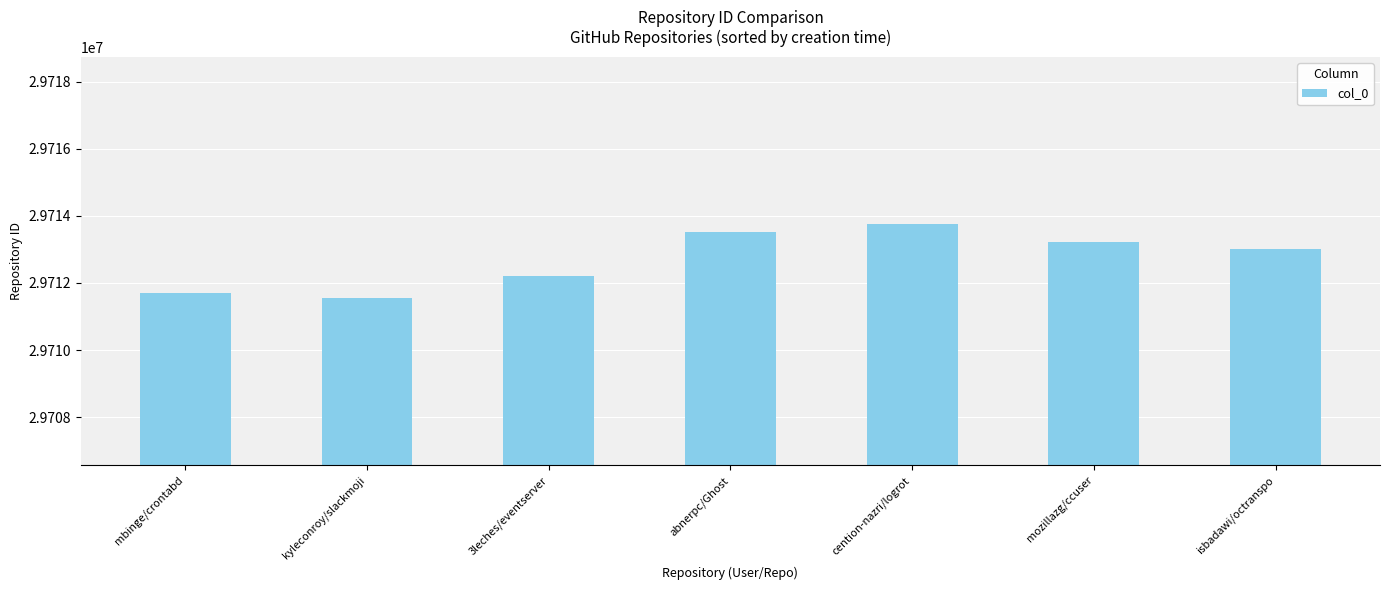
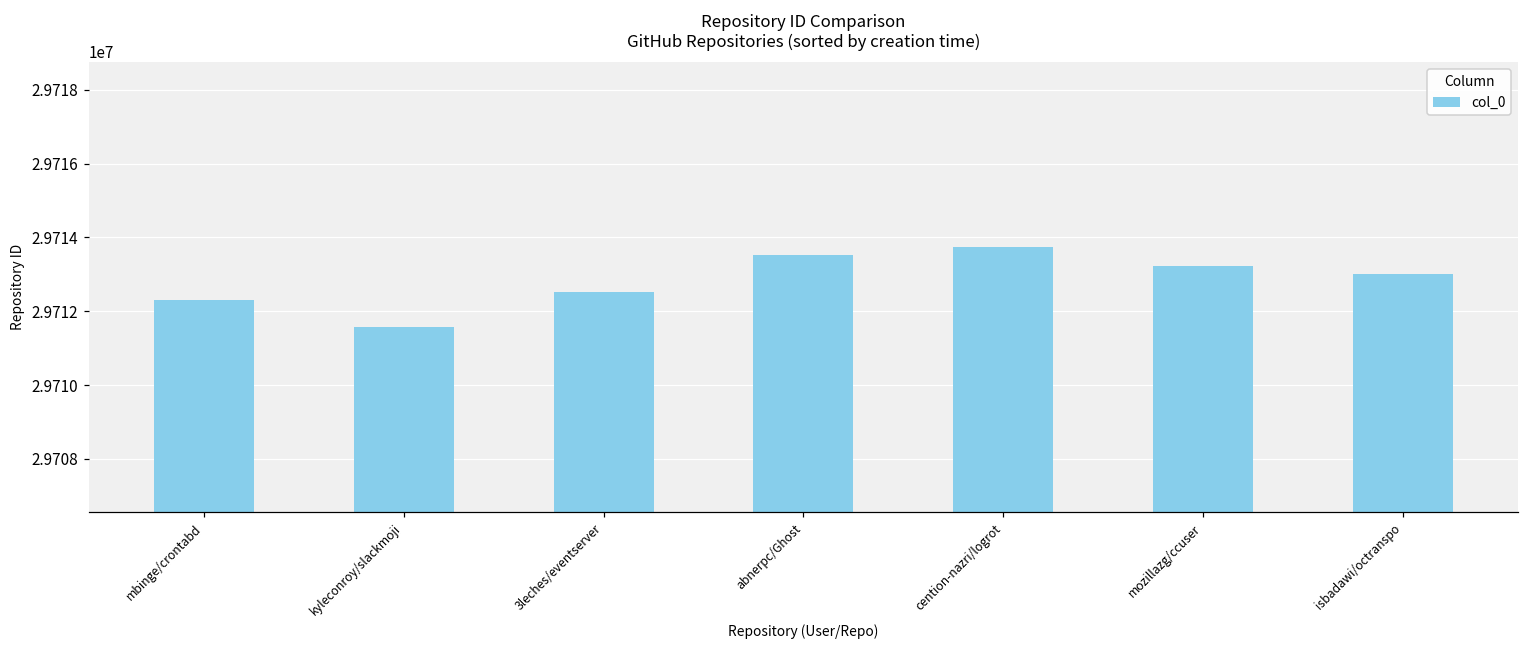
  {
-   "mbinge/crontabd": 29711700,
+   "mbinge/crontabd": 29712300,
    "kyleconroy/slackmoji": 29711600,
-   "3leches/eventserver": 29712200,
+   "3leches/eventserver": 29712500,
    "abnerpc/Ghost": 29713500,
    "cention-nazri/logrot": 29713700,
    "mozillazg/ccuser": 29713200,
    "isbadawi/octranspo": 29713000
  }
